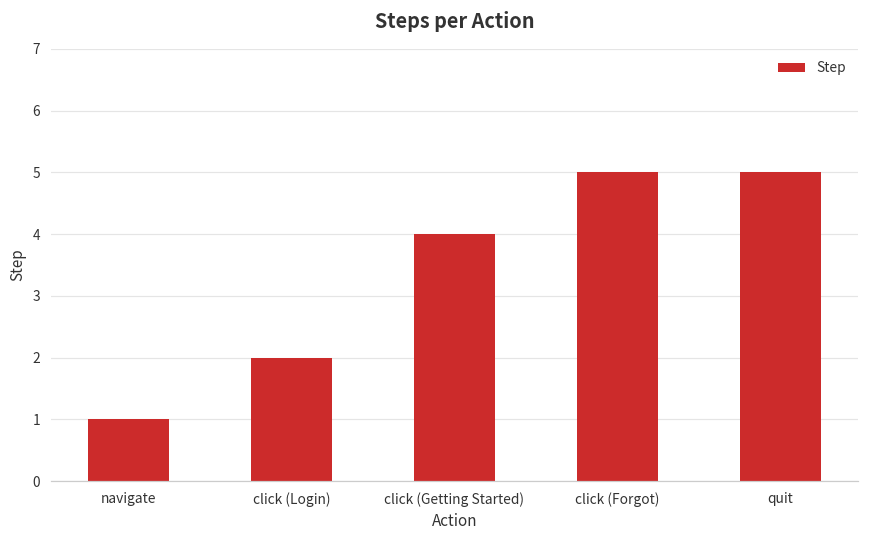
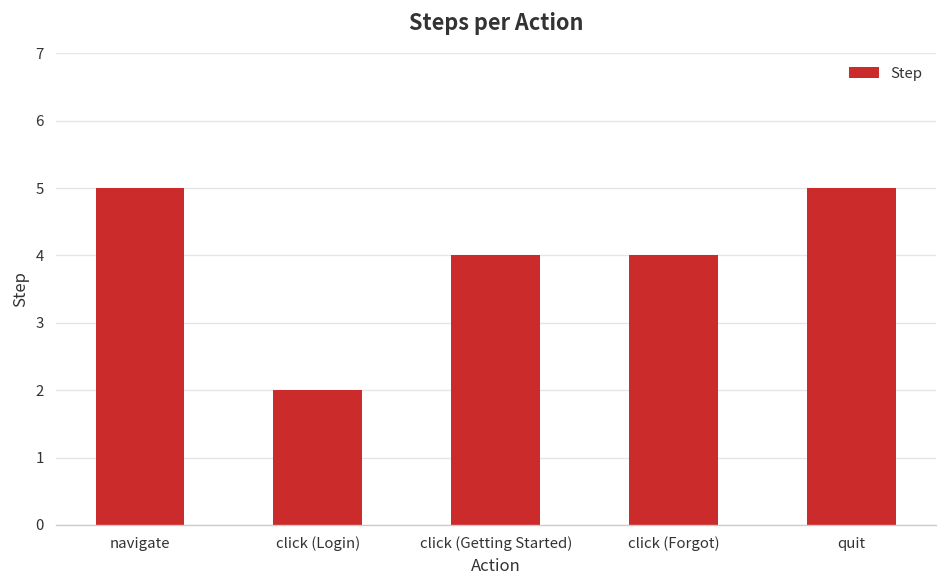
  {
-   "navigate": 1,
+   "navigate": 5,
    "click (Login)": 2,
    "click (Getting Started)": 4,
-   "click (Forgot)": 5,
+   "click (Forgot)": 4,
    "quit": 5
  }
